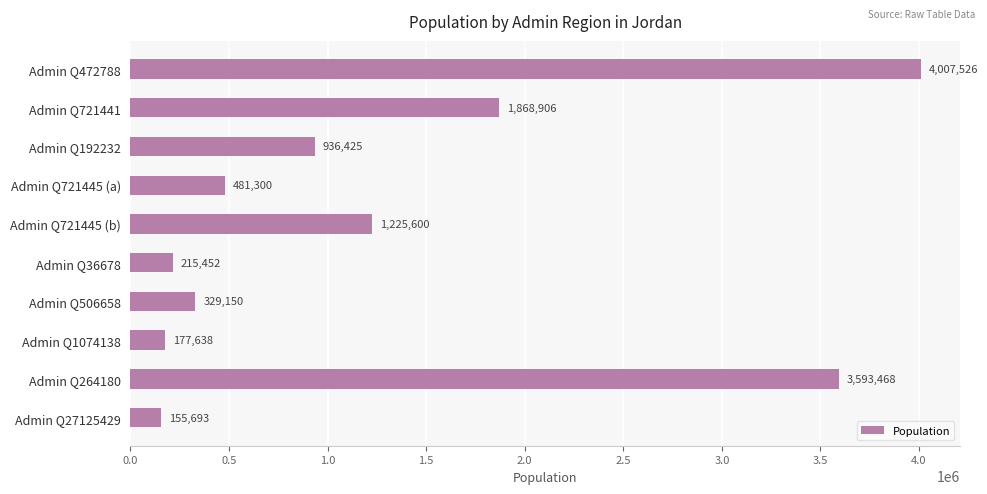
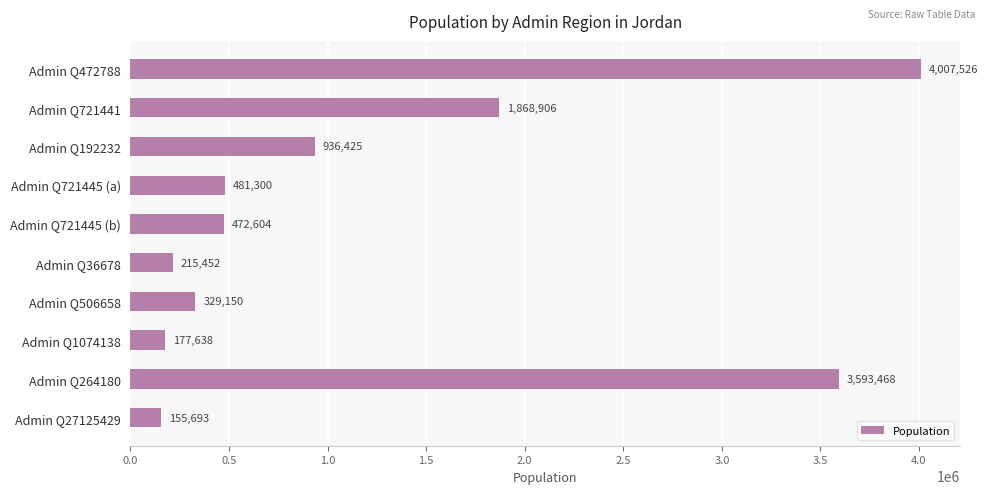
  {
    "Admin Q472788": "4,007,526",
    "Admin Q721441": "1,868,906",
    "Admin Q192232": "936,425",
    "Admin Q721445 (a)": "481,300",
-   "Admin Q721445 (b)": "1,225,600",
+   "Admin Q721445 (b)": "472,604",
    "Admin Q36678": "215,452",
    "Admin Q506658": "329,150",
    "Admin Q1074138": "177,638",
    "Admin Q264180": "3,593,468",
    "Admin Q27125429": "155,693"
  }
